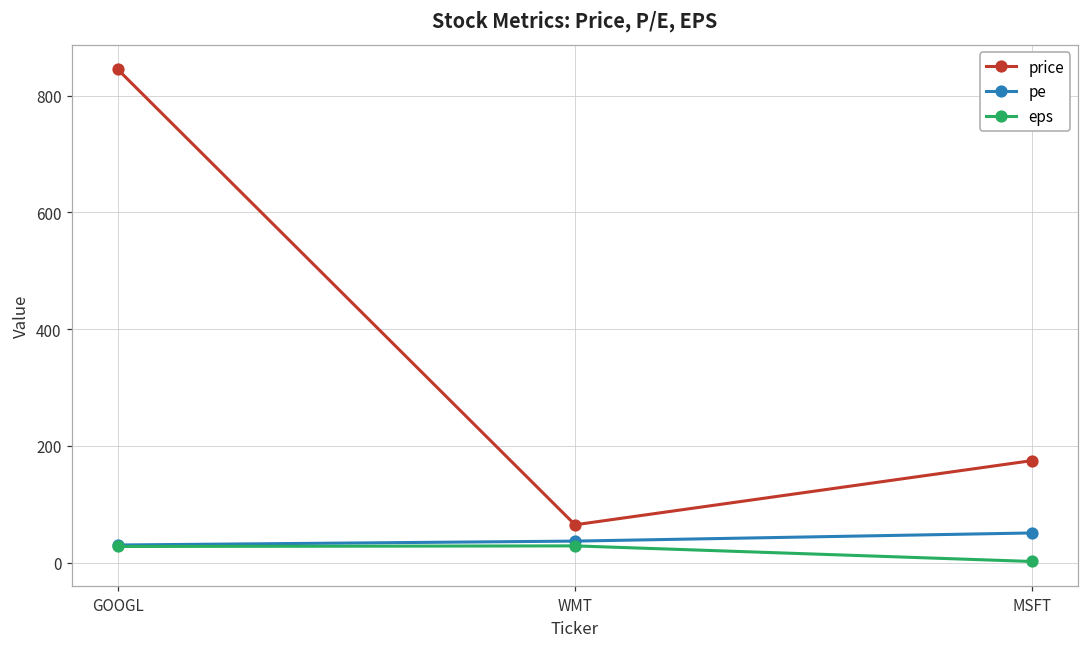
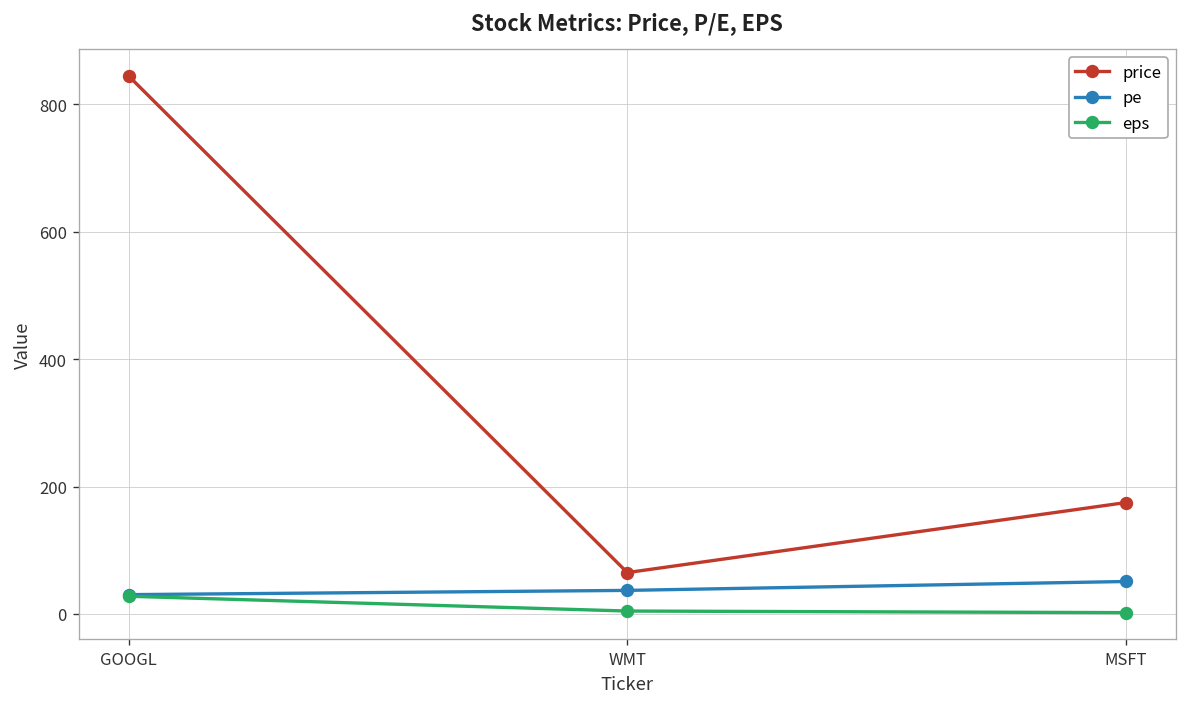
  {
    "price": {
      "GOOGL": 850,
      "WMT": 70,
      "MSFT": 180
    },
    "pe": {
      "WMT": 40,
      "MSFT": 50
    },
    "eps": {
-     "WMT": 30,
+     "WMT": 0,
      "MSFT": 0
    }
  }
